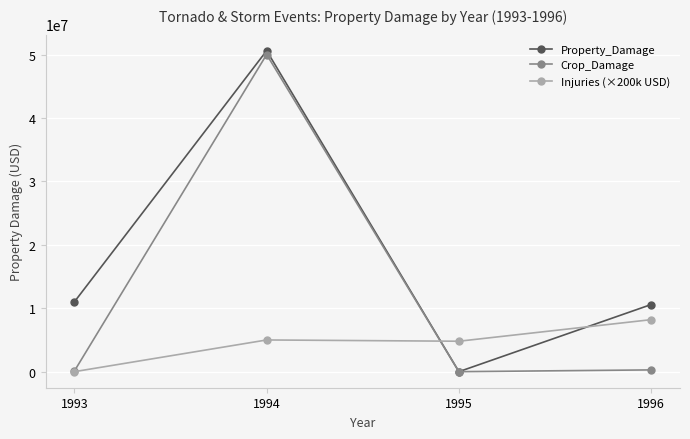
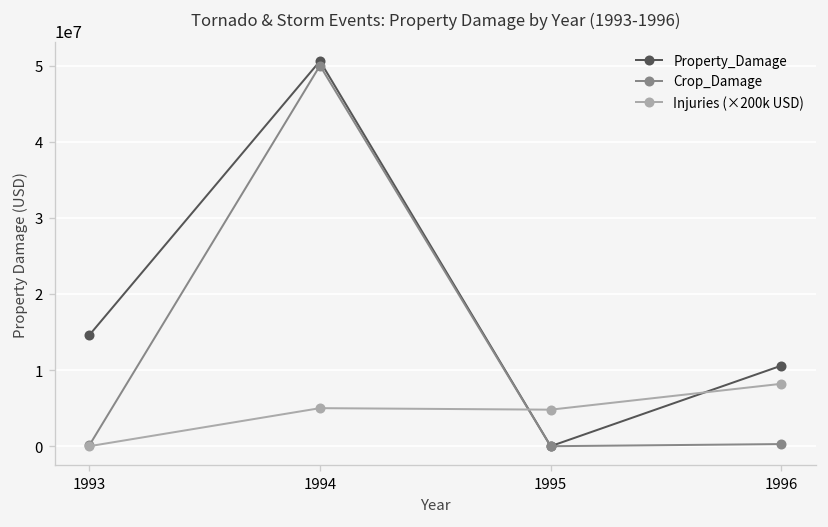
  {
    "Property_Damage": {
-     "1993": 11000000,
+     "1993": 15000000,
      "1994": 51000000,
      "1996": 11000000
    }
  }
